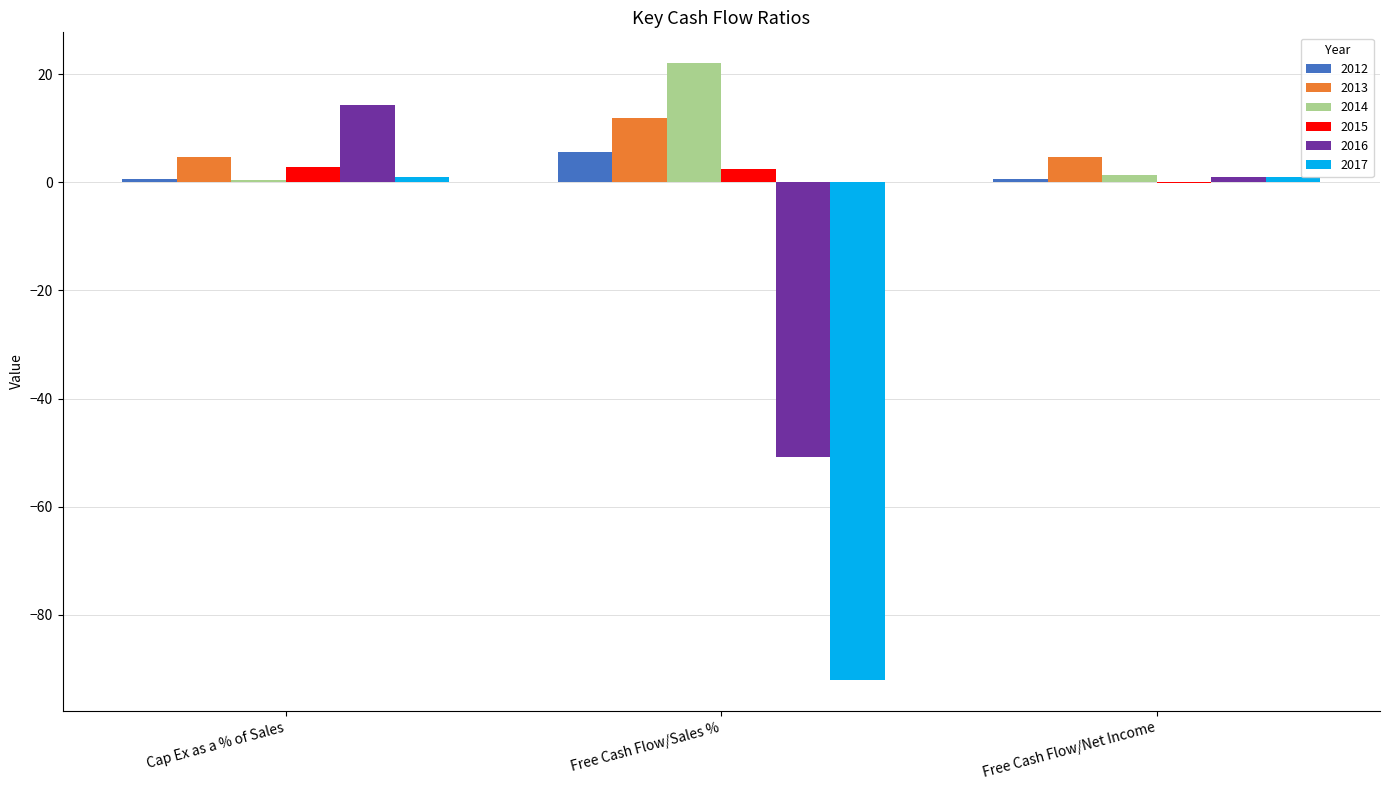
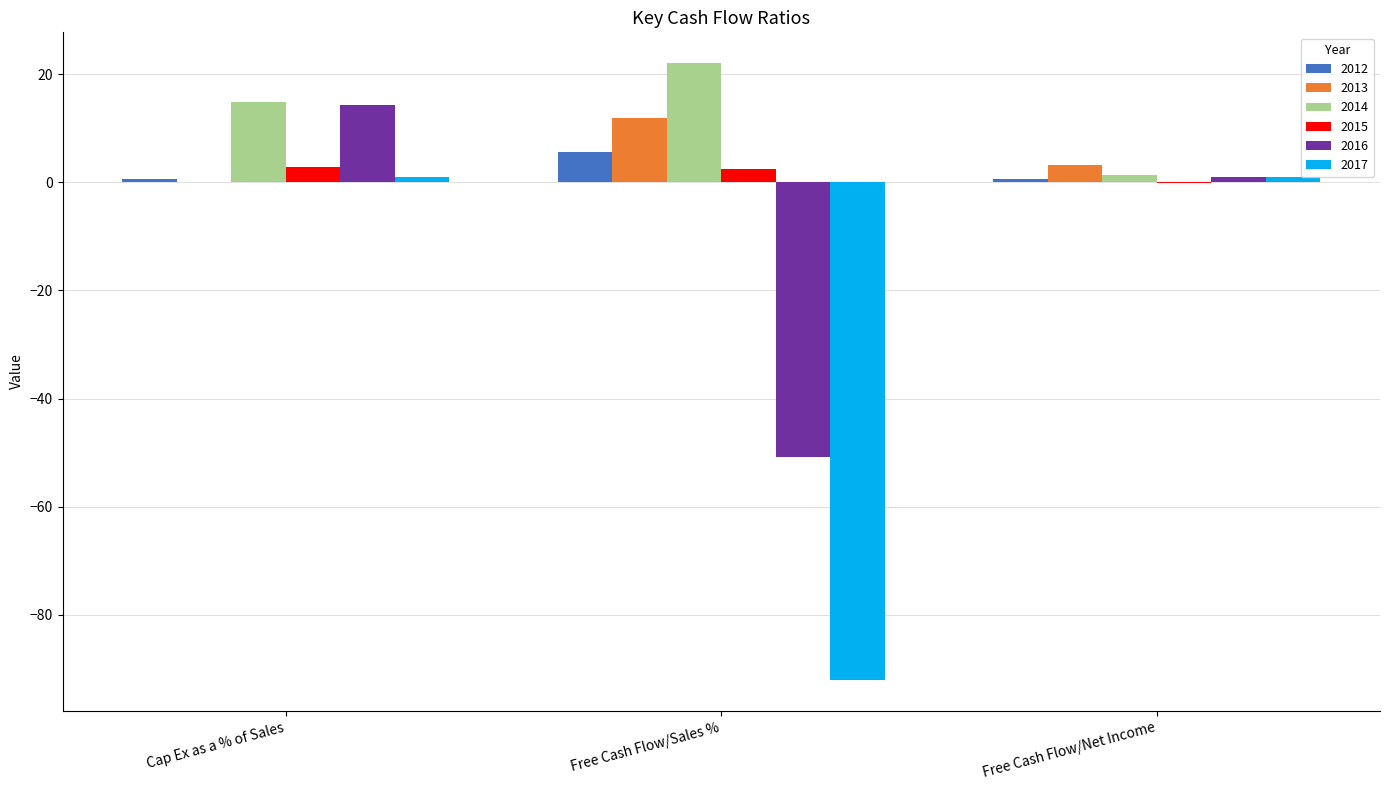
  {
    "2012": {
      "Cap Ex as a % of Sales": 1,
      "Free Cash Flow/Sales %": 6,
      "Free Cash Flow/Net Income": 1
    },
    "2013": {
-     "Cap Ex as a % of Sales": 5,
+     "Cap Ex as a % of Sales": 0,
      "Free Cash Flow/Sales %": 12,
-     "Free Cash Flow/Net Income": 5
+     "Free Cash Flow/Net Income": 3
    },
    "2014": {
-     "Cap Ex as a % of Sales": 1,
+     "Cap Ex as a % of Sales": 15,
      "Free Cash Flow/Sales %": 22,
      "Free Cash Flow/Net Income": 1
    },
    "2015": {
      "Cap Ex as a % of Sales": 3,
      "Free Cash Flow/Sales %": 2
    },
    "2016": {
      "Cap Ex as a % of Sales": 14,
      "Free Cash Flow/Sales %": -51,
      "Free Cash Flow/Net Income": 1
    },
    "2017": {
      "Cap Ex as a % of Sales": 1,
      "Free Cash Flow/Sales %": -92,
      "Free Cash Flow/Net Income": 1
    }
  }
